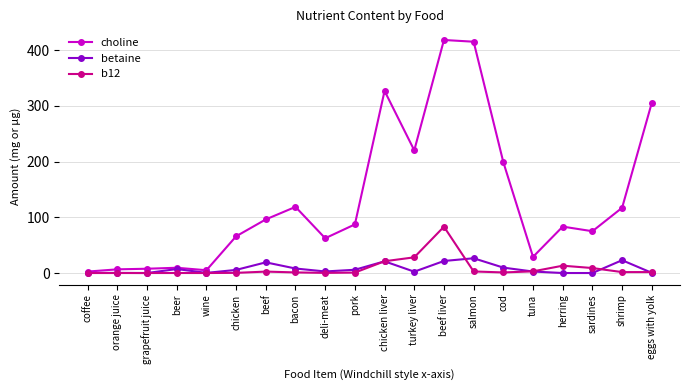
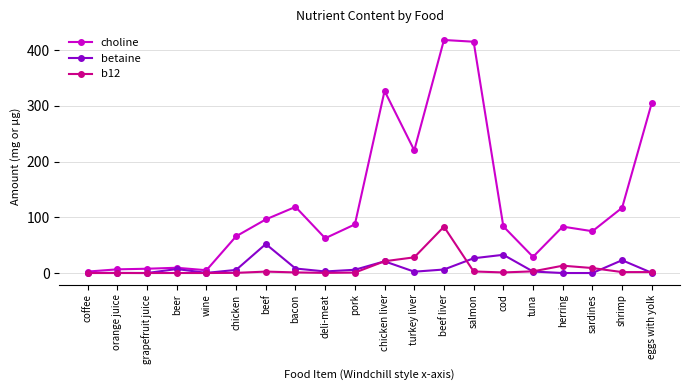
  {
    "choline": {
      "orange juice": 10,
      "grapefruit juice": 10,
      "wine": 10,
      "chicken": 70,
      "beef": 100,
      "bacon": 120,
      "deli-meat": 60,
      "pork": 90,
      "chicken liver": 330,
      "turkey liver": 220,
      "beef liver": 420,
      "salmon": 420,
-     "cod": 200,
+     "cod": 80,
      "tuna": 30,
      "herring": 80,
      "sardines": 80,
      "shrimp": 120,
      "eggs with yolk": 310
    },
    "betaine": {
      "chicken": 10,
-     "beef": 20,
+     "beef": 50,
      "bacon": 10,
      "pork": 10,
      "turkey liver": 0,
-     "beef liver": 20,
+     "beef liver": 10,
      "salmon": 30,
-     "cod": 10,
+     "cod": 30,
      "herring": 0,
      "sardines": 0,
      "shrimp": 20
    },
    "b12": {
      "beer": 0,
      "chicken": 0,
      "beef": 0,
      "bacon": 0,
      "pork": 0,
      "turkey liver": 30,
      "beef liver": 80,
      "salmon": 0,
      "cod": 0,
      "herring": 10,
      "sardines": 10,
      "shrimp": 0
    }
  }
